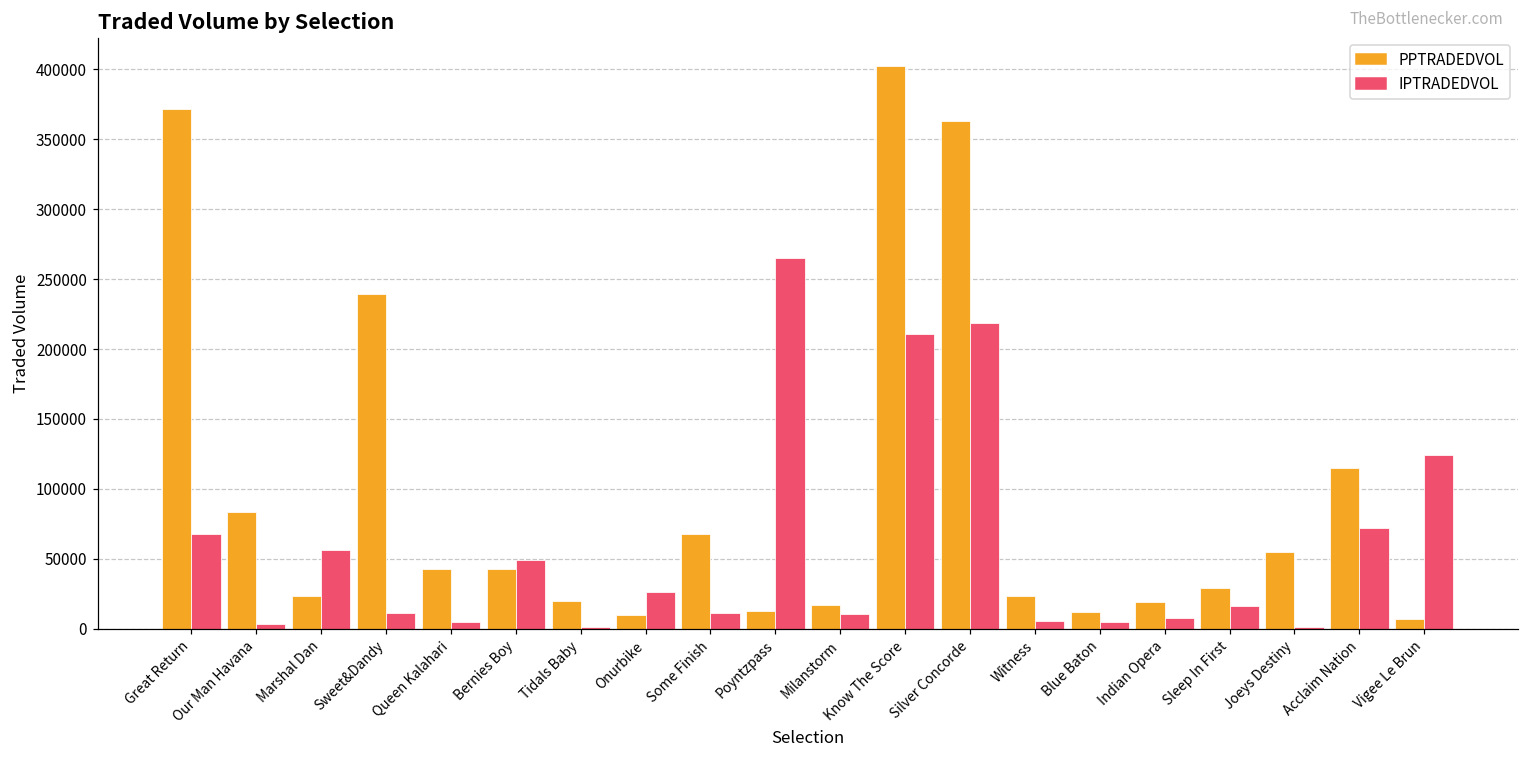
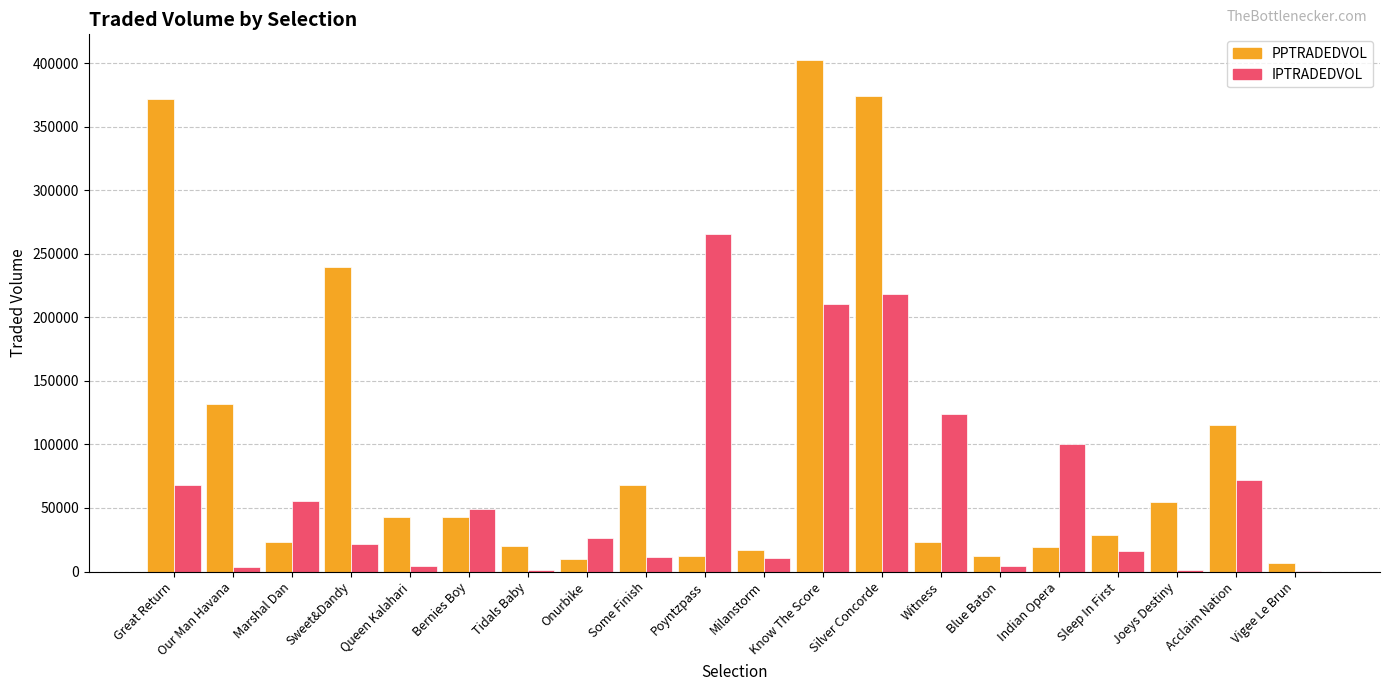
  {
    "PPTRADEDVOL": {
      "Great Return": 372000,
-     "Our Man Havana": 84000,
+     "Our Man Havana": 132000,
      "Marshal Dan": 23000,
      "Sweet&Dandy": 240000,
      "Queen Kalahari": 43000,
      "Bernies Boy": 43000,
      "Tidals Baby": 20000,
      "Onurbike": 10000,
      "Some Finish": 68000,
      "Poyntzpass": 12000,
      "Milanstorm": 17000,
      "Know The Score": 402000,
-     "Silver Concorde": 363000,
+     "Silver Concorde": 374000,
      "Witness": 24000,
      "Blue Baton": 12000,
      "Indian Opera": 19000,
      "Sleep In First": 29000,
      "Joeys Destiny": 55000,
      "Acclaim Nation": 115000,
      "Vigee Le Brun": 7000
    },
    "IPTRADEDVOL": {
      "Great Return": 68000,
      "Our Man Havana": 3000,
      "Marshal Dan": 56000,
-     "Sweet&Dandy": 11000,
+     "Sweet&Dandy": 22000,
      "Queen Kalahari": 4000,
      "Bernies Boy": 49000,
      "Onurbike": 26000,
      "Some Finish": 11000,
      "Poyntzpass": 265000,
      "Milanstorm": 11000,
      "Know The Score": 211000,
      "Silver Concorde": 219000,
-     "Witness": 5000,
+     "Witness": 124000,
      "Blue Baton": 5000,
-     "Indian Opera": 8000,
+     "Indian Opera": 101000,
      "Sleep In First": 16000,
      "Acclaim Nation": 72000,
-     "Vigee Le Brun": 124000
+     "Vigee Le Brun": 0
    }
  }
